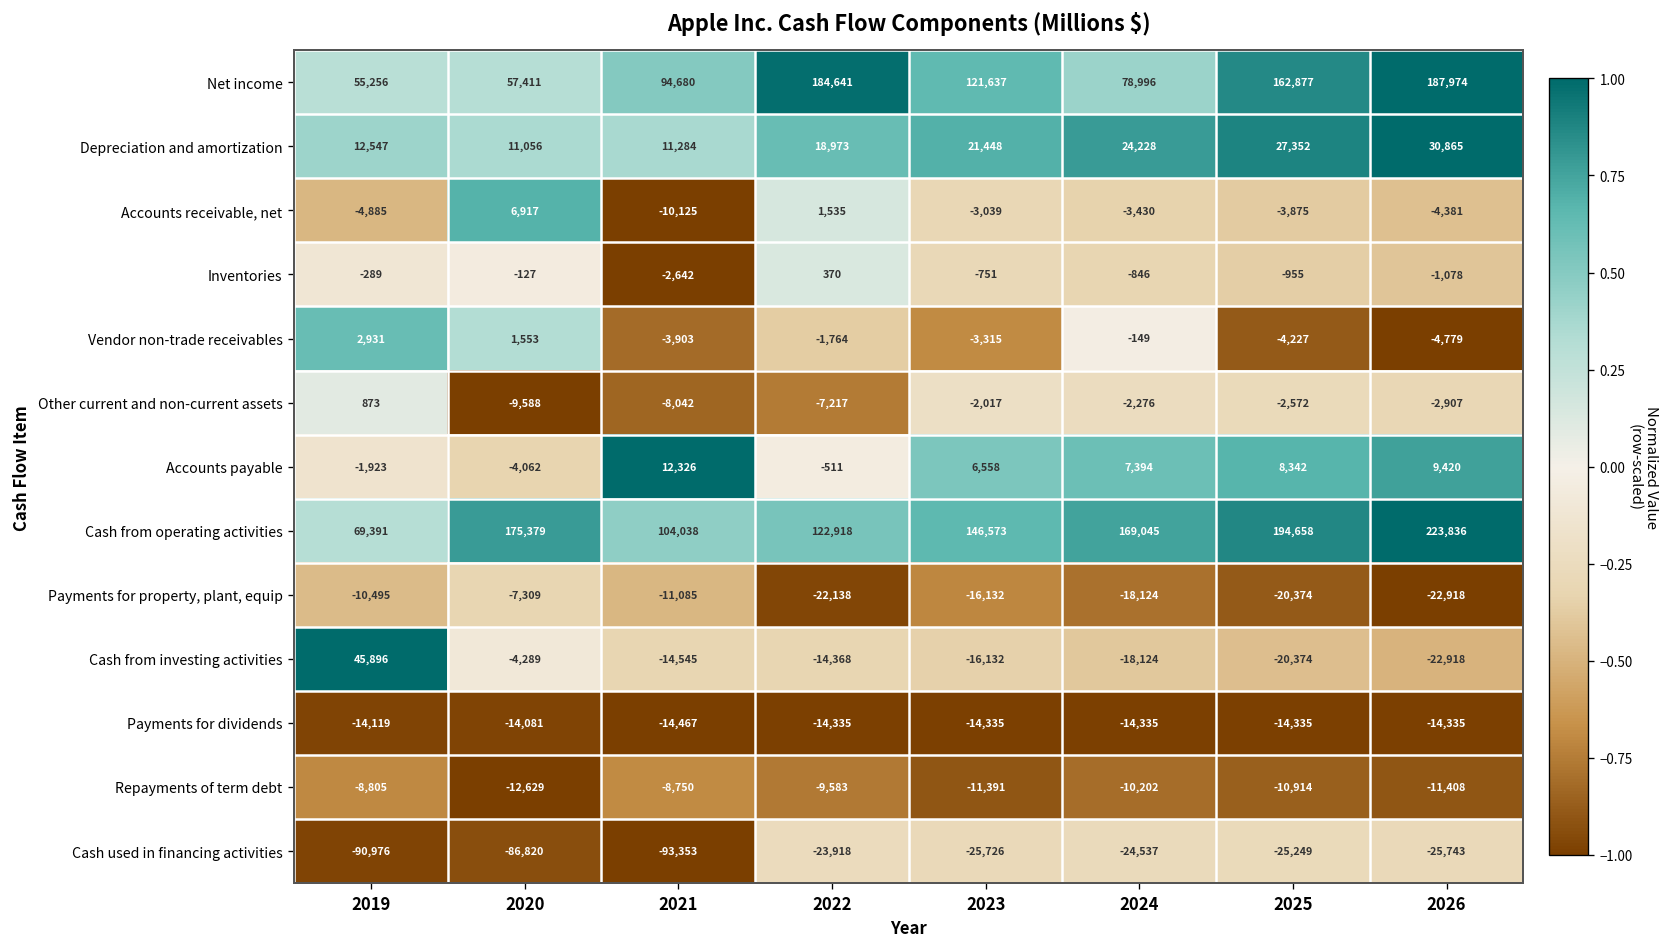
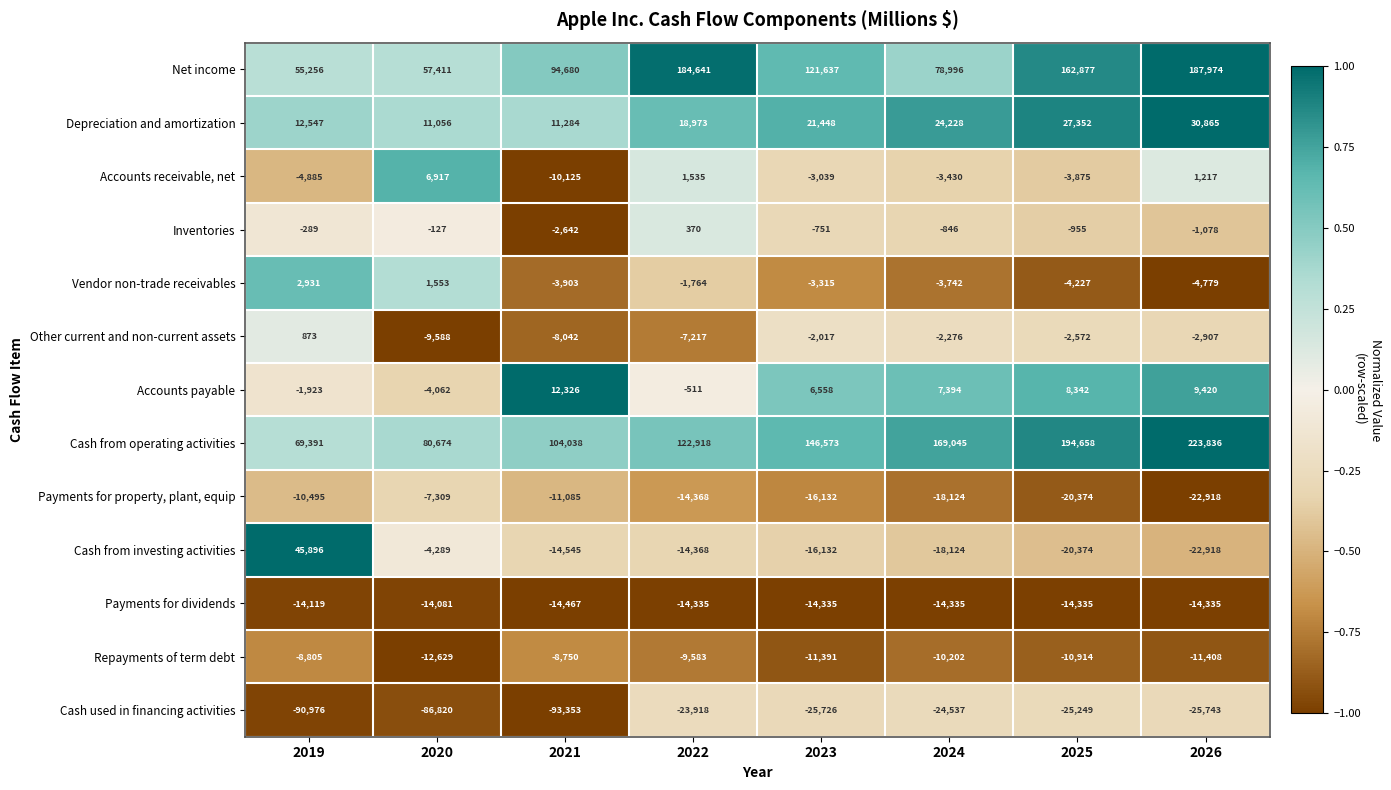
  {
    "Net income": {
      "2019": "55,256",
      "2020": "57,411",
      "2021": "94,680",
      "2022": "184,641",
      "2023": "121,637",
      "2024": "78,996",
      "2025": "162,877",
      "2026": "187,974"
    },
    "Depreciation and amortization": {
      "2019": "12,547",
      "2020": "11,056",
      "2021": "11,284",
      "2022": "18,973",
      "2023": "21,448",
      "2024": "24,228",
      "2025": "27,352",
      "2026": "30,865"
    },
    "Accounts receivable, net": {
      "2019": "-4,885",
      "2020": "6,917",
      "2021": "-10,125",
      "2022": "1,535",
      "2023": "-3,039",
      "2024": "-3,430",
      "2025": "-3,875",
-     "2026": "-4,381"
+     "2026": "1,217"
    },
    "Inventories": {
      "2019": "-289",
      "2020": "-127",
      "2021": "-2,642",
      "2022": "370",
      "2023": "-751",
      "2024": "-846",
      "2025": "-955",
      "2026": "-1,078"
    },
    "Vendor non-trade receivables": {
      "2019": "2,931",
      "2020": "1,553",
      "2021": "-3,903",
      "2022": "-1,764",
      "2023": "-3,315",
-     "2024": "-149",
+     "2024": "-3,742",
      "2025": "-4,227",
      "2026": "-4,779"
    },
    "Other current and non-current assets": {
      "2019": "873",
      "2020": "-9,588",
      "2021": "-8,042",
      "2022": "-7,217",
      "2023": "-2,017",
      "2024": "-2,276",
      "2025": "-2,572",
      "2026": "-2,907"
    },
    "Accounts payable": {
      "2019": "-1,923",
      "2020": "-4,062",
      "2021": "12,326",
      "2022": "-511",
      "2023": "6,558",
      "2024": "7,394",
      "2025": "8,342",
      "2026": "9,420"
    },
    "Cash from operating activities": {
      "2019": "69,391",
-     "2020": "175,379",
+     "2020": "80,674",
      "2021": "104,038",
      "2022": "122,918",
      "2023": "146,573",
      "2024": "169,045",
      "2025": "194,658",
      "2026": "223,836"
    },
    "Payments for property, plant, equip": {
      "2019": "-10,495",
      "2020": "-7,309",
      "2021": "-11,085",
-     "2022": "-22,138",
+     "2022": "-14,368",
      "2023": "-16,132",
      "2024": "-18,124",
      "2025": "-20,374",
      "2026": "-22,918"
    },
    "Cash from investing activities": {
      "2019": "45,896",
      "2020": "-4,289",
      "2021": "-14,545",
      "2022": "-14,368",
      "2023": "-16,132",
      "2024": "-18,124",
      "2025": "-20,374",
      "2026": "-22,918"
    },
    "Payments for dividends": {
      "2019": "-14,119",
      "2020": "-14,081",
      "2021": "-14,467",
      "2022": "-14,335",
      "2023": "-14,335",
      "2024": "-14,335",
      "2025": "-14,335",
      "2026": "-14,335"
    },
    "Repayments of term debt": {
      "2019": "-8,805",
      "2020": "-12,629",
      "2021": "-8,750",
      "2022": "-9,583",
      "2023": "-11,391",
      "2024": "-10,202",
      "2025": "-10,914",
      "2026": "-11,408"
    },
    "Cash used in financing activities": {
      "2019": "-90,976",
      "2020": "-86,820",
      "2021": "-93,353",
      "2022": "-23,918",
      "2023": "-25,726",
      "2024": "-24,537",
      "2025": "-25,249",
      "2026": "-25,743"
    }
  }
